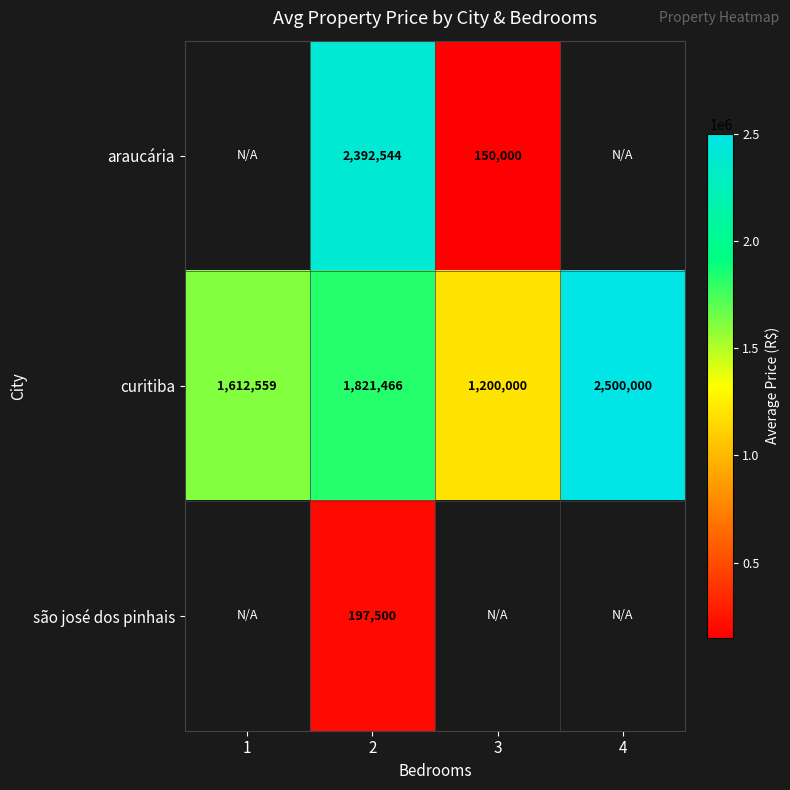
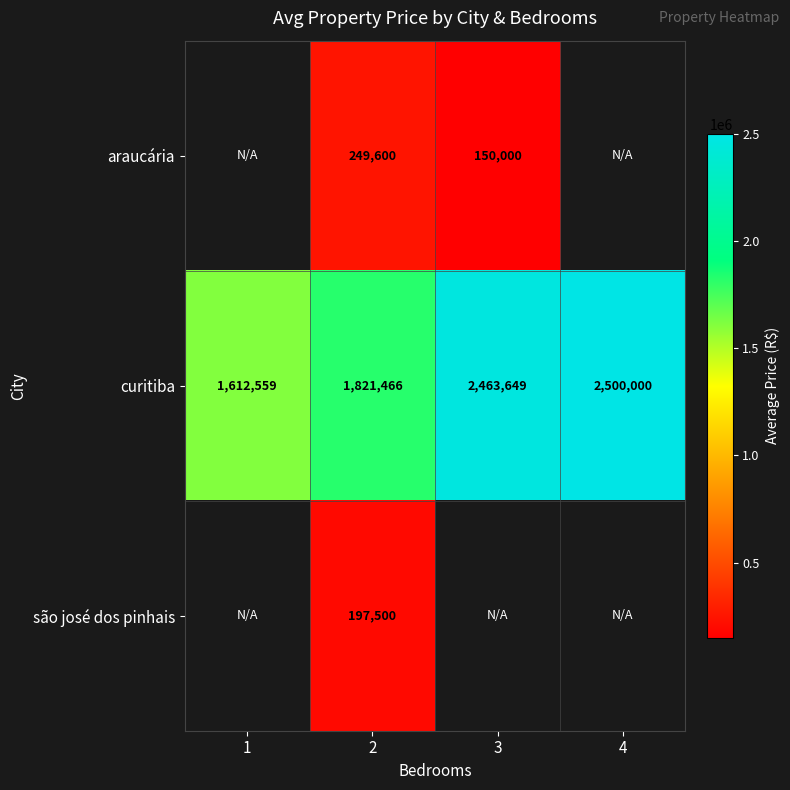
  {
    "araucária": {
-     "2": "2,392,544",
+     "2": "249,600",
      "3": "150,000"
    },
    "curitiba": {
      "1": "1,612,559",
      "2": "1,821,466",
-     "3": "1,200,000",
+     "3": "2,463,649",
      "4": "2,500,000"
    },
    "são josé dos pinhais": {
      "2": "197,500"
    }
  }
